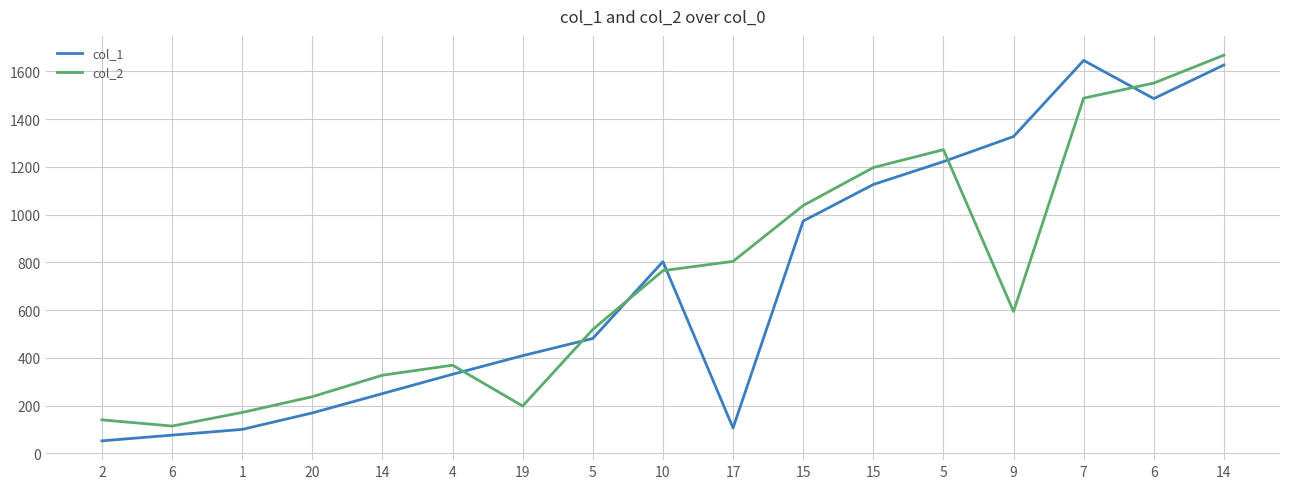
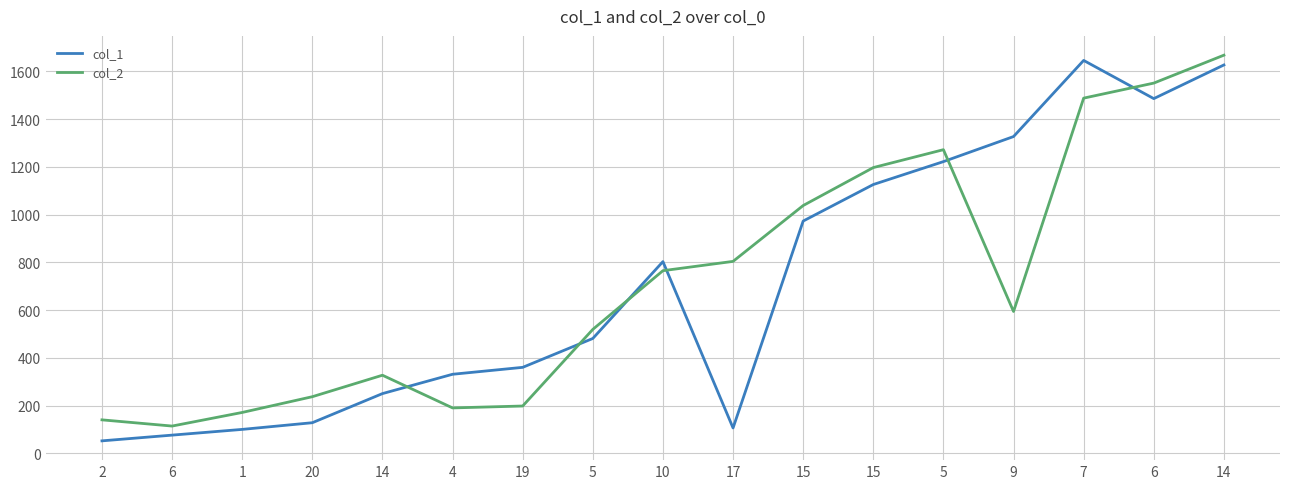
  {
    "col_1": {
      "2": 50,
      "1": 100,
-     "20": 170,
+     "20": 130,
      "4": 330,
-     "19": 410,
+     "19": 360,
      "10": 800,
      "17": 110,
      "9": 1330,
      "7": 1650
    },
    "col_2": {
      "2": 140,
      "1": 170,
      "20": 240,
-     "4": 370,
+     "4": 190,
      "19": 200,
      "10": 770,
      "17": 800,
      "9": 590,
      "7": 1490
    }
  }
